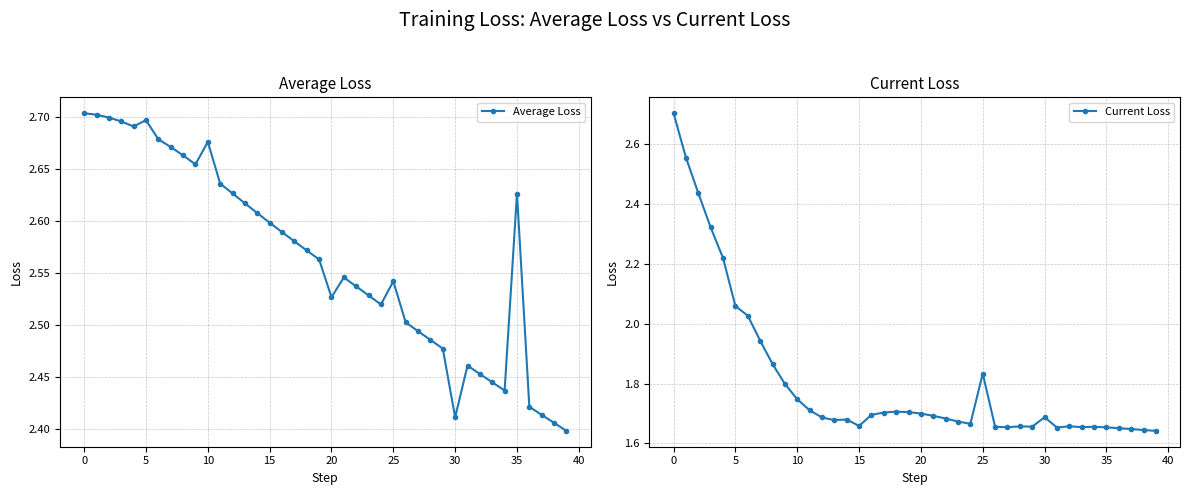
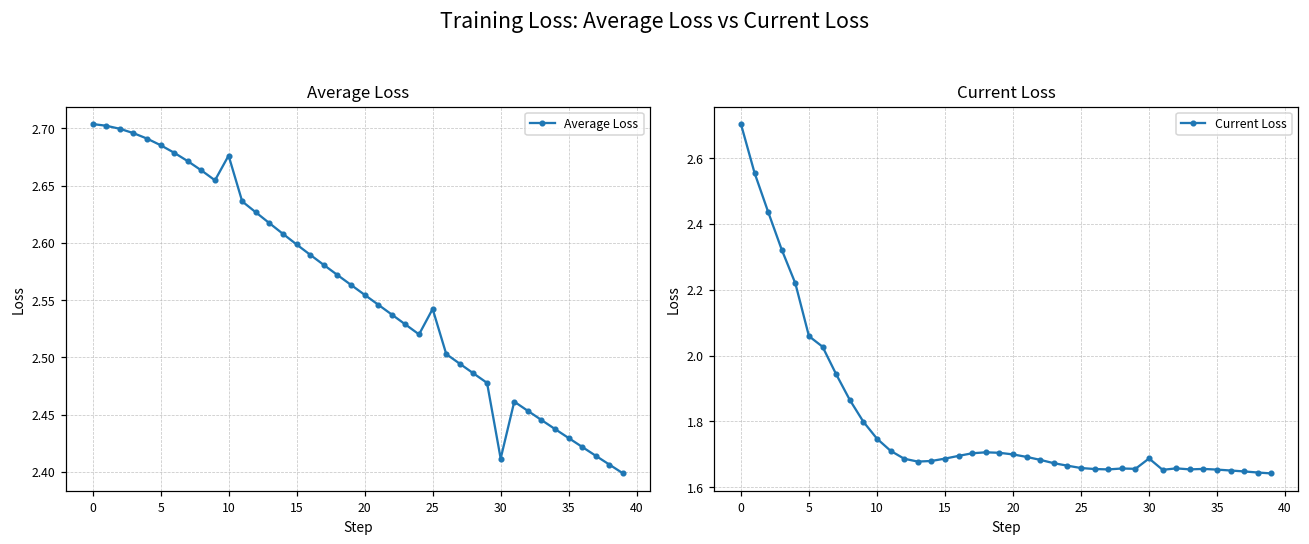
  {
    "Average Loss": {
      "0": 2.704,
-     "5": 2.697,
+     "5": 2.685,
      "10": 2.676,
      "15": 2.599,
-     "20": 2.527,
+     "20": 2.555,
      "25": 2.542,
      "30": 2.412,
-     "35": 2.627
+     "35": 2.430
    },
    "Current Loss": {
      "0": 2.70,
      "5": 2.06,
      "10": 1.75,
-     "15": 1.66,
+     "15": 1.69,
      "20": 1.70,
-     "25": 1.83,
+     "25": 1.66,
      "30": 1.69,
      "35": 1.65
    }
  }
